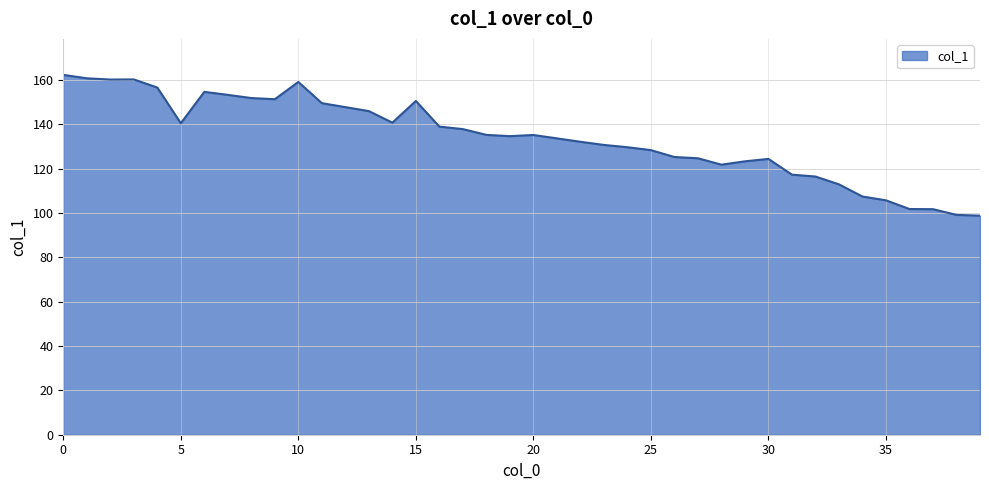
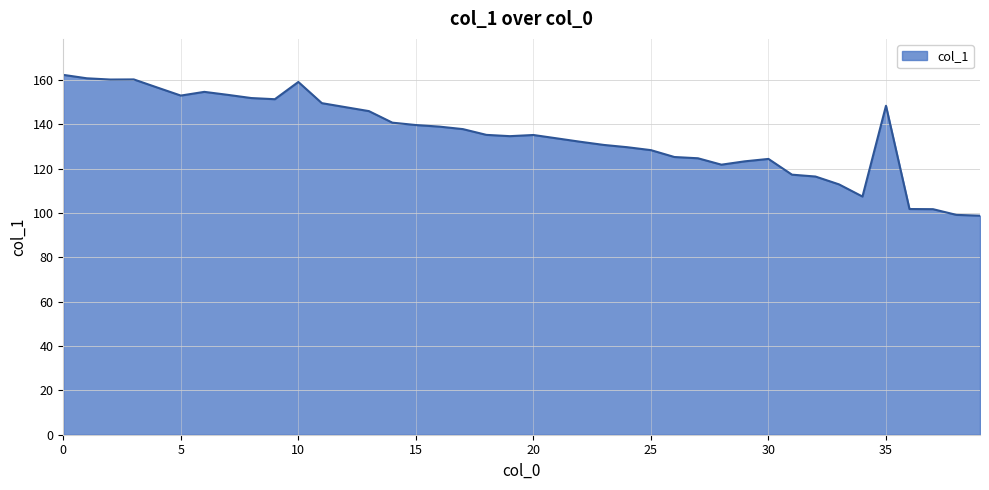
  {
    "0": 162,
-   "5": 140,
+   "5": 153,
    "10": 159,
-   "15": 151,
+   "15": 140,
    "20": 135,
    "25": 128,
    "30": 124,
-   "35": 106
+   "35": 148
  }
